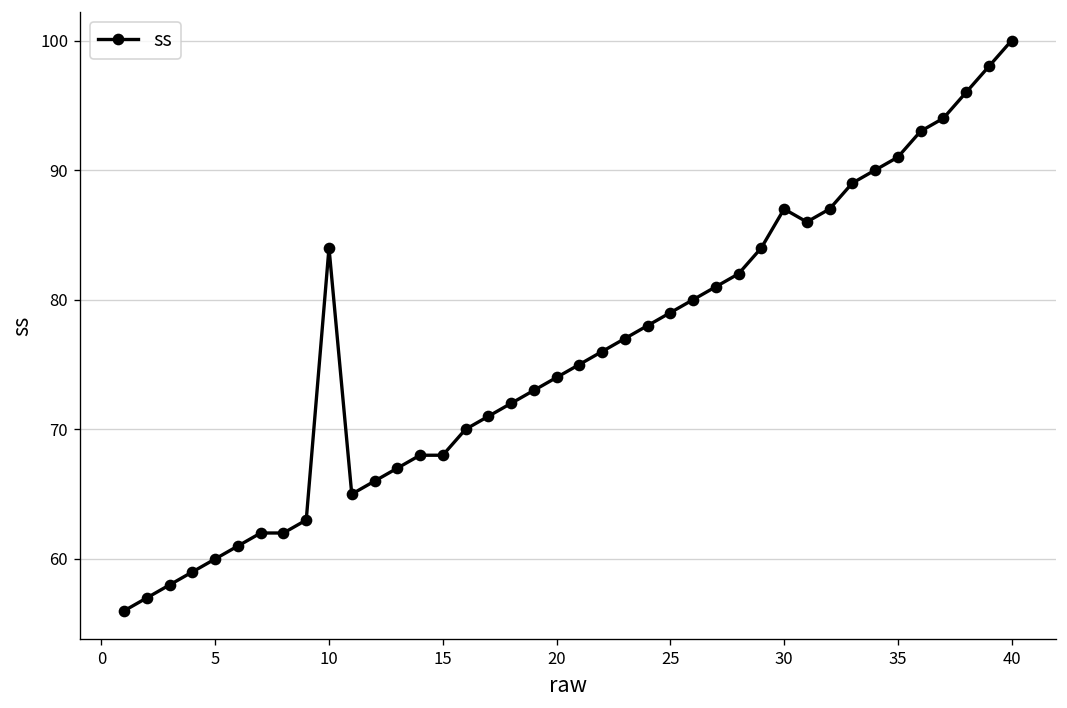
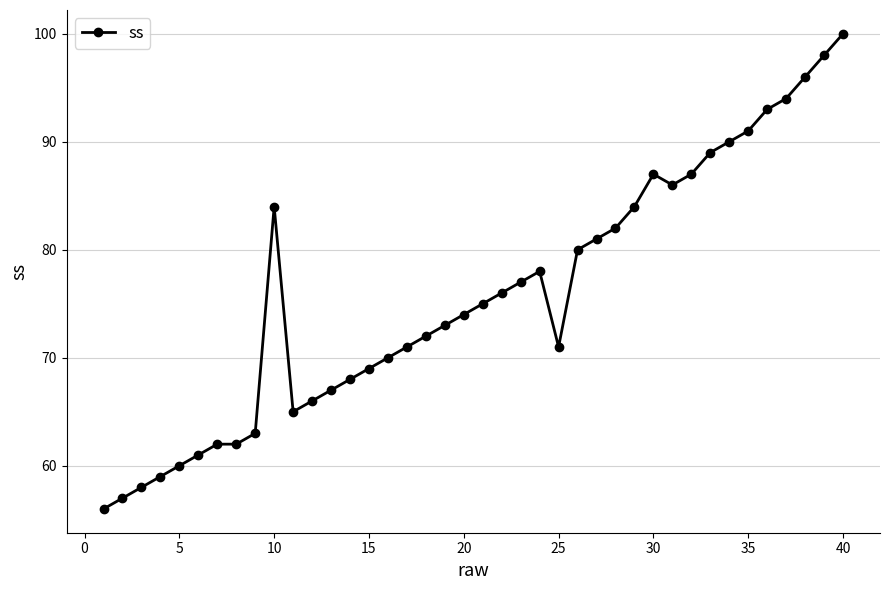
  {
    "5": 60,
    "10": 84,
-   "15": 68,
+   "15": 69,
    "20": 74,
-   "25": 79,
+   "25": 71,
    "30": 87,
    "35": 91,
    "40": 100
  }
